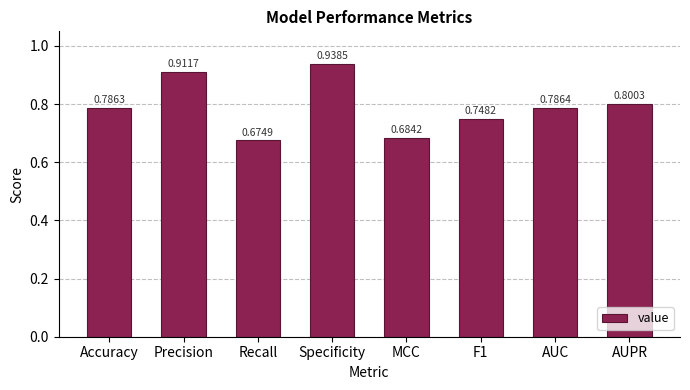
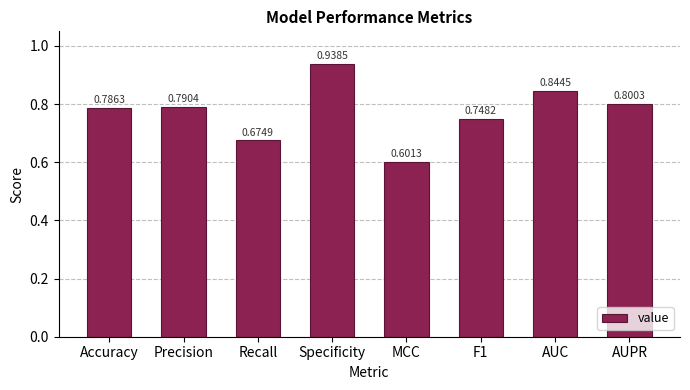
  {
    "Accuracy": 0.7863,
-   "Precision": 0.9117,
+   "Precision": 0.7904,
    "Recall": 0.6749,
    "Specificity": 0.9385,
-   "MCC": 0.6842,
+   "MCC": 0.6013,
    "F1": 0.7482,
-   "AUC": 0.7864,
+   "AUC": 0.8445,
    "AUPR": 0.8003
  }
